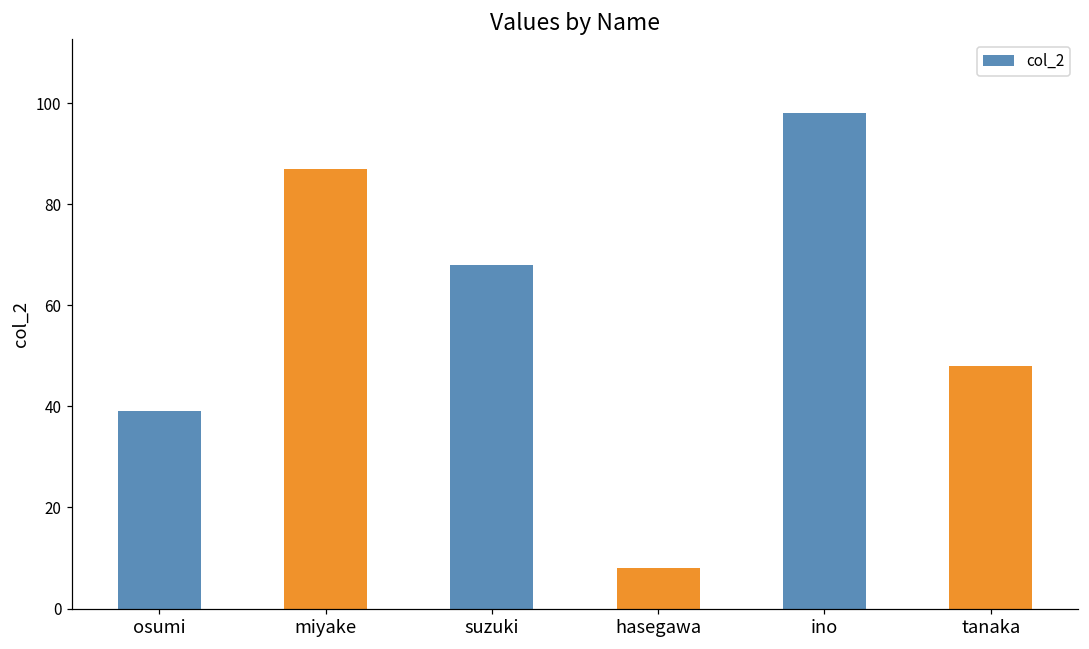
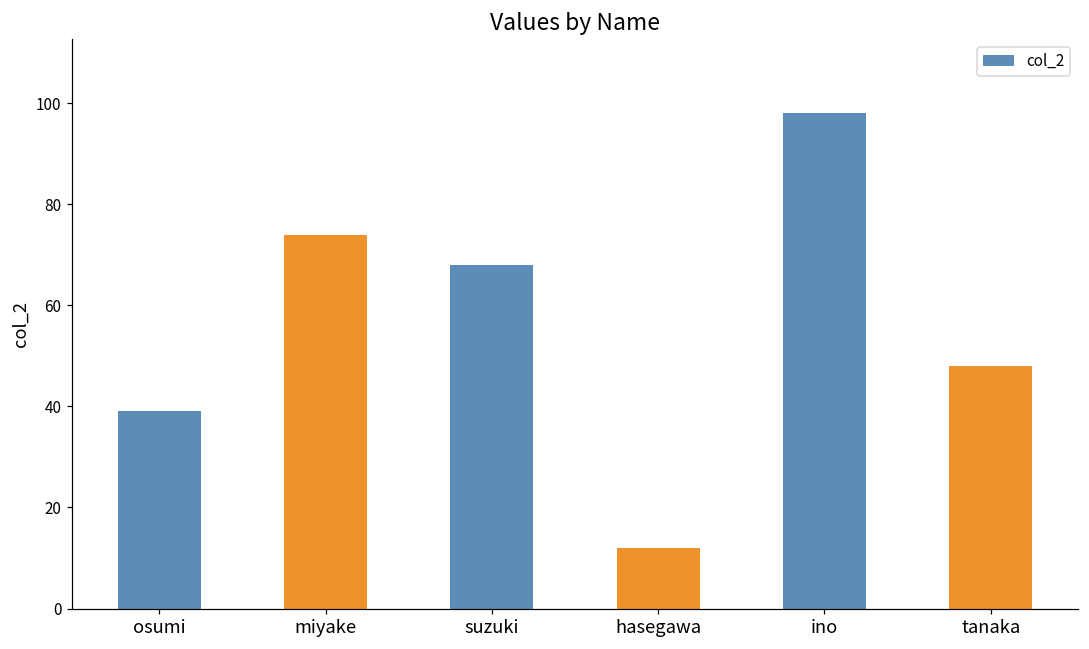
  {
    "osumi": 39,
-   "miyake": 87,
+   "miyake": 74,
    "suzuki": 68,
-   "hasegawa": 8,
+   "hasegawa": 12,
    "ino": 98,
    "tanaka": 48
  }
